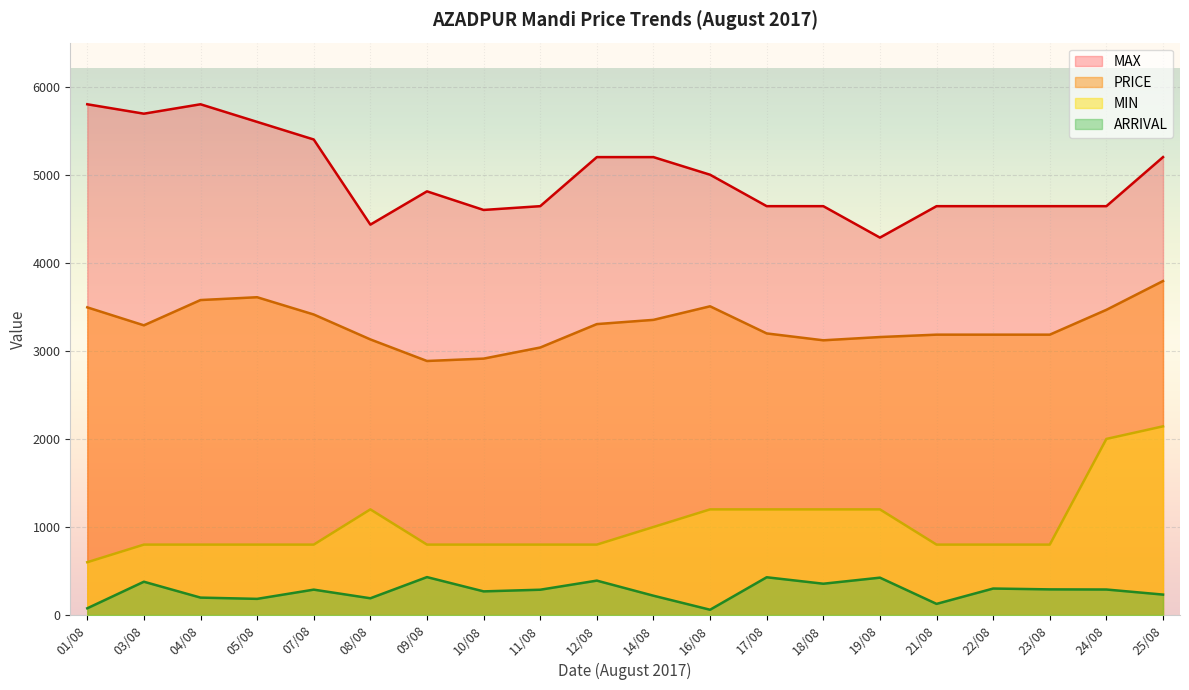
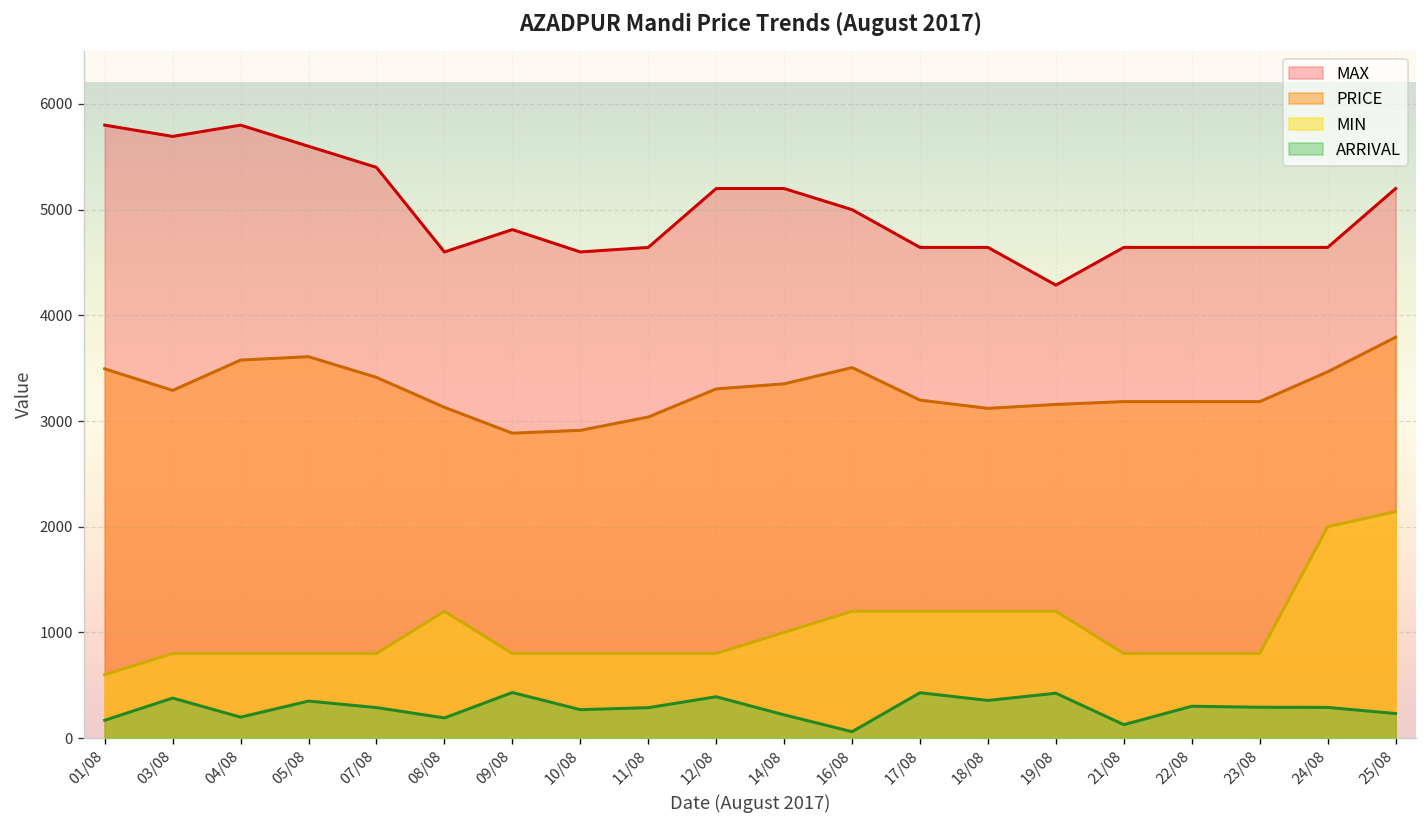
  {
    "MAX": {
      "01/08": 5800,
      "03/08": 5700,
      "04/08": 5800,
      "05/08": 5600,
      "07/08": 5400,
-     "08/08": 4400,
+     "08/08": 4600,
      "09/08": 4800,
      "10/08": 4600,
      "11/08": 4600,
      "12/08": 5200,
      "14/08": 5200,
      "16/08": 5000,
      "17/08": 4600,
      "18/08": 4600,
      "19/08": 4300,
      "21/08": 4600,
      "22/08": 4600,
      "23/08": 4600,
      "24/08": 4600,
      "25/08": 5200
    },
    "ARRIVAL": {
-     "01/08": 100,
+     "01/08": 200,
      "03/08": 400,
      "04/08": 200,
-     "05/08": 200,
+     "05/08": 400,
      "07/08": 300,
      "08/08": 200,
      "09/08": 400,
      "10/08": 300,
      "11/08": 300,
      "12/08": 400,
      "14/08": 200,
      "16/08": 100,
      "17/08": 400,
      "18/08": 400,
      "19/08": 400,
      "21/08": 100,
      "22/08": 300,
      "23/08": 300,
      "24/08": 300,
      "25/08": 200
    }
  }
